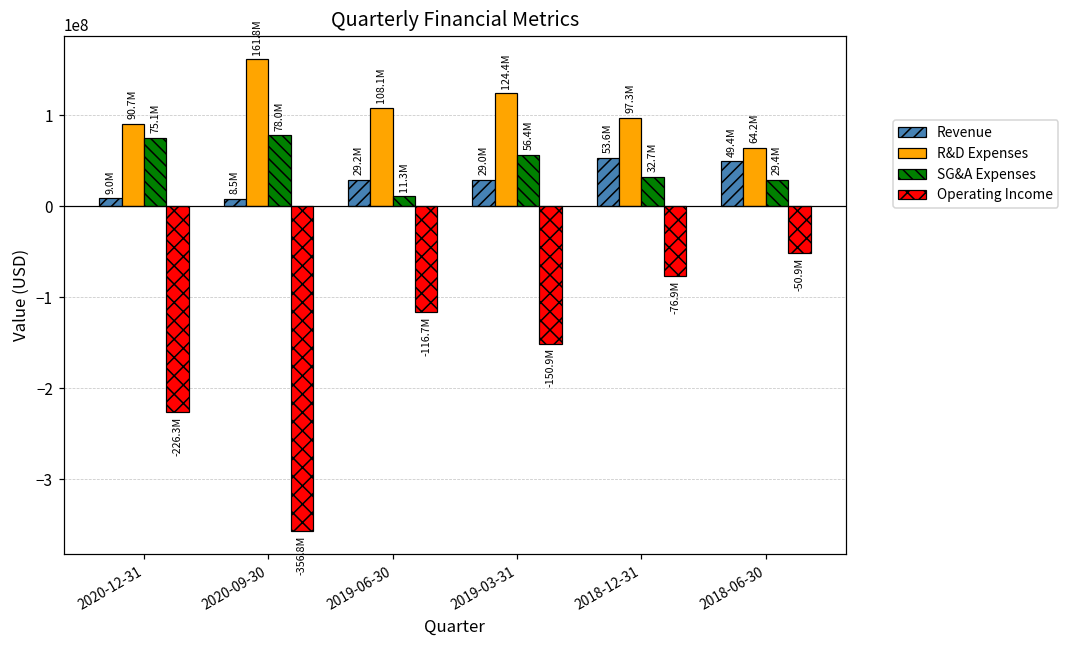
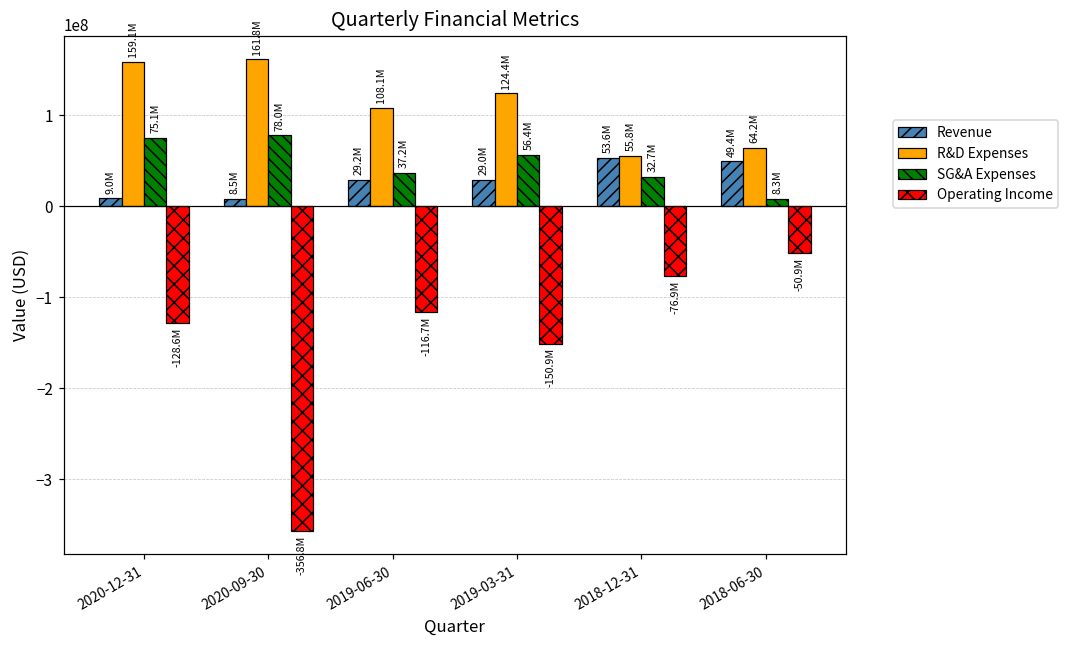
  {
    "Revenue": {
      "2020-12-31": "9.0M",
      "2020-09-30": "8.5M",
      "2019-06-30": "29.2M",
      "2019-03-31": "29.0M",
      "2018-12-31": "53.6M",
      "2018-06-30": "49.4M"
    },
    "R&D Expenses": {
-     "2020-12-31": "90.7M",
+     "2020-12-31": "159.1M",
      "2020-09-30": "161.8M",
      "2019-06-30": "108.1M",
      "2019-03-31": "124.4M",
-     "2018-12-31": "97.3M",
+     "2018-12-31": "55.8M",
      "2018-06-30": "64.2M"
    },
    "SG&A Expenses": {
      "2020-12-31": "75.1M",
      "2020-09-30": "78.0M",
-     "2019-06-30": "11.3M",
+     "2019-06-30": "37.2M",
      "2019-03-31": "56.4M",
      "2018-12-31": "32.7M",
-     "2018-06-30": "29.4M"
+     "2018-06-30": "8.3M"
    },
    "Operating Income": {
-     "2020-12-31": "-226.3M",
+     "2020-12-31": "-128.6M",
      "2020-09-30": "-356.8M",
      "2019-06-30": "-116.7M",
      "2019-03-31": "-150.9M",
      "2018-12-31": "-76.9M",
      "2018-06-30": "-50.9M"
    }
  }
